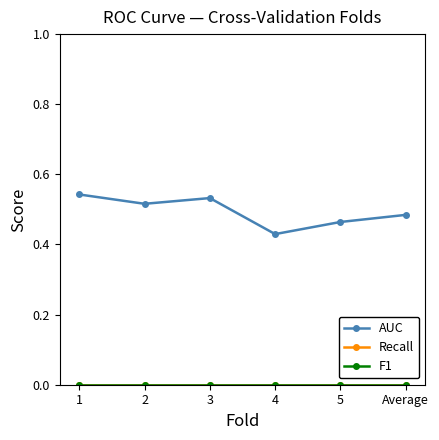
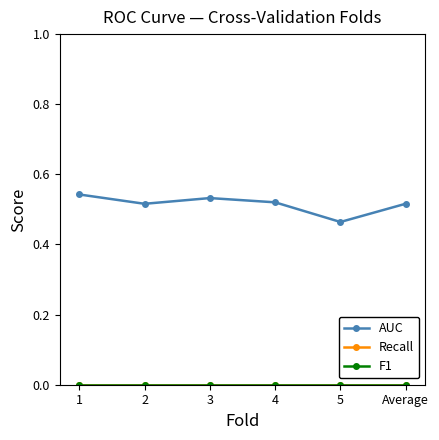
  {
    "AUC": {
      "1": 0.54,
      "2": 0.52,
      "3": 0.53,
-     "4": 0.43,
+     "4": 0.52,
      "5": 0.46,
-     "Average": 0.48
+     "Average": 0.52
    },
    "F1": {
      "1": 0.00,
      "2": 0.00,
      "3": 0.00,
      "4": 0.00,
      "5": 0.00,
      "Average": 0.00
    }
  }
